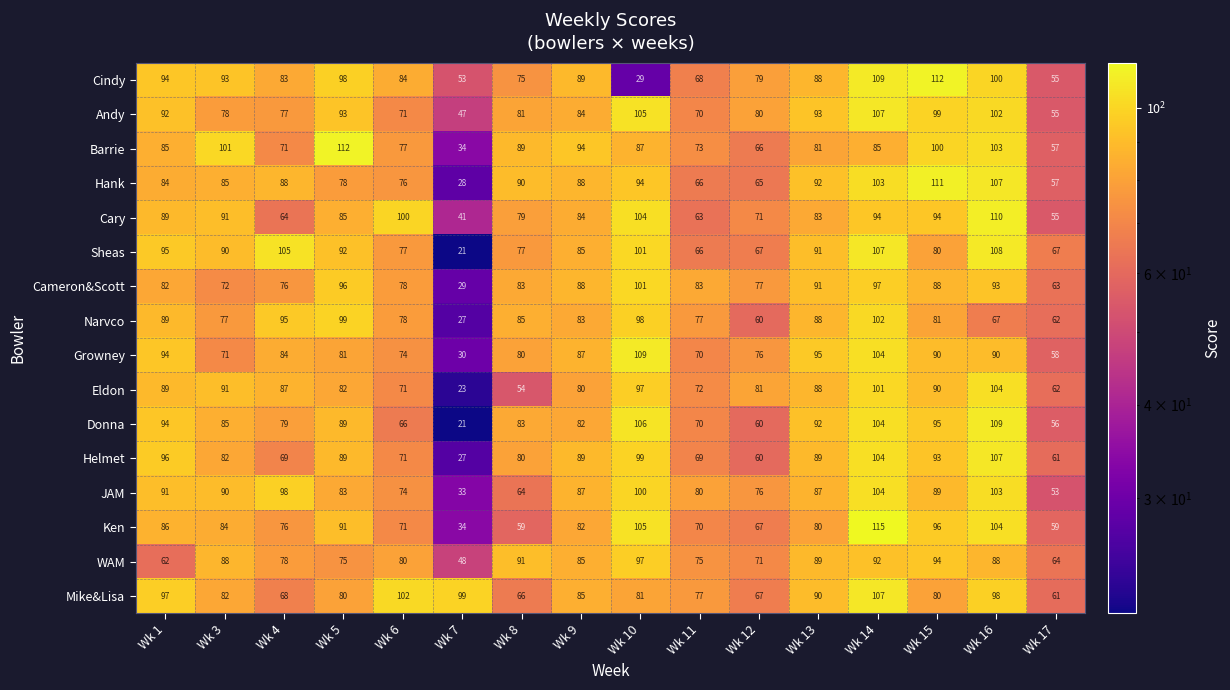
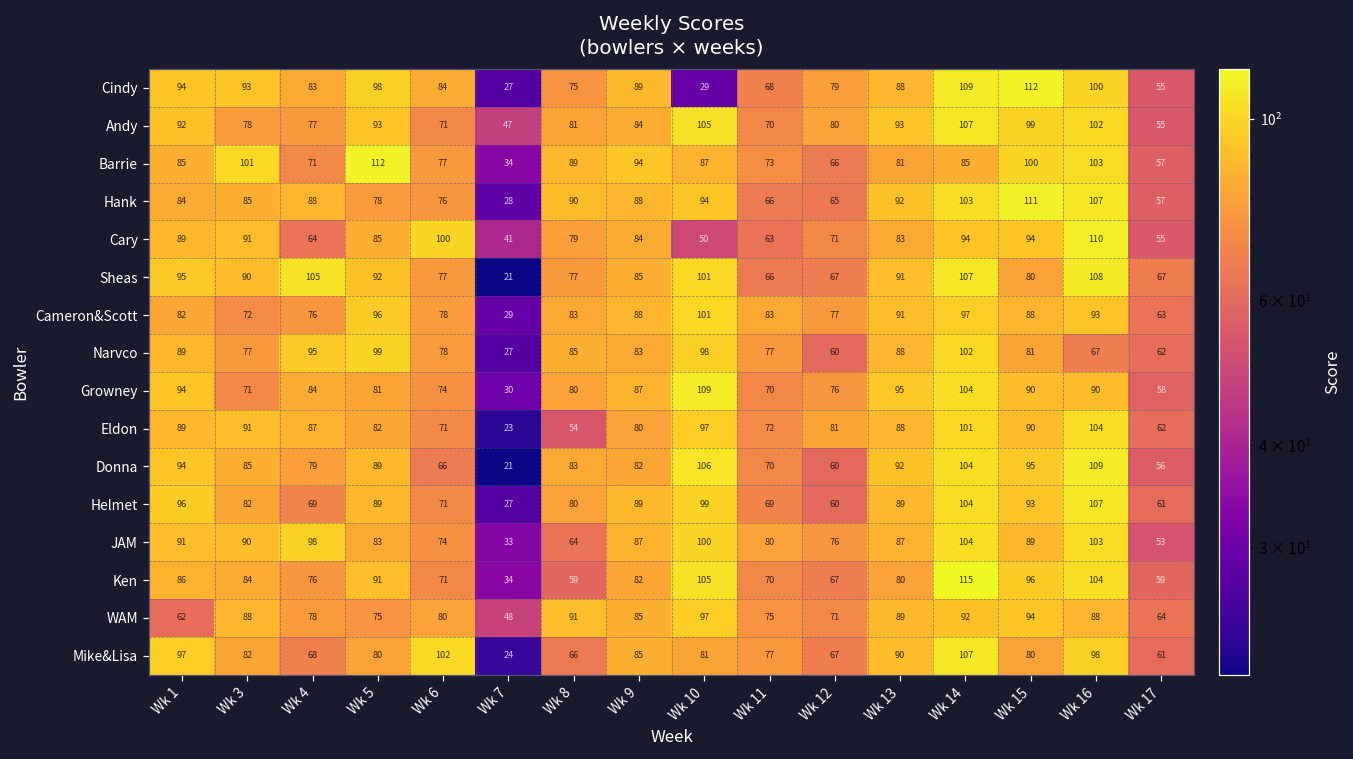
  {
    "Cindy": {
      "Wk 1": 94,
      "Wk 3": 93,
      "Wk 4": 83,
      "Wk 5": 98,
      "Wk 6": 84,
-     "Wk 7": 53,
+     "Wk 7": 27,
      "Wk 8": 75,
      "Wk 9": 89,
      "Wk 10": 29,
      "Wk 11": 68,
      "Wk 12": 79,
      "Wk 13": 88,
      "Wk 14": 109,
      "Wk 15": 112,
      "Wk 16": 100,
      "Wk 17": 55
    },
    "Cary": {
      "Wk 1": 89,
      "Wk 3": 91,
      "Wk 4": 64,
      "Wk 5": 85,
      "Wk 6": 100,
      "Wk 7": 41,
      "Wk 8": 79,
      "Wk 9": 84,
-     "Wk 10": 104,
+     "Wk 10": 50,
      "Wk 11": 63,
      "Wk 12": 71,
      "Wk 13": 83,
      "Wk 14": 94,
      "Wk 15": 94,
      "Wk 16": 110,
      "Wk 17": 55
    },
    "Mike&Lisa": {
      "Wk 1": 97,
      "Wk 3": 82,
      "Wk 4": 68,
      "Wk 5": 80,
      "Wk 6": 102,
-     "Wk 7": 99,
+     "Wk 7": 24,
      "Wk 8": 66,
      "Wk 9": 85,
      "Wk 10": 81,
      "Wk 11": 77,
      "Wk 12": 67,
      "Wk 13": 90,
      "Wk 14": 107,
      "Wk 15": 80,
      "Wk 16": 98,
      "Wk 17": 61
    }
  }
